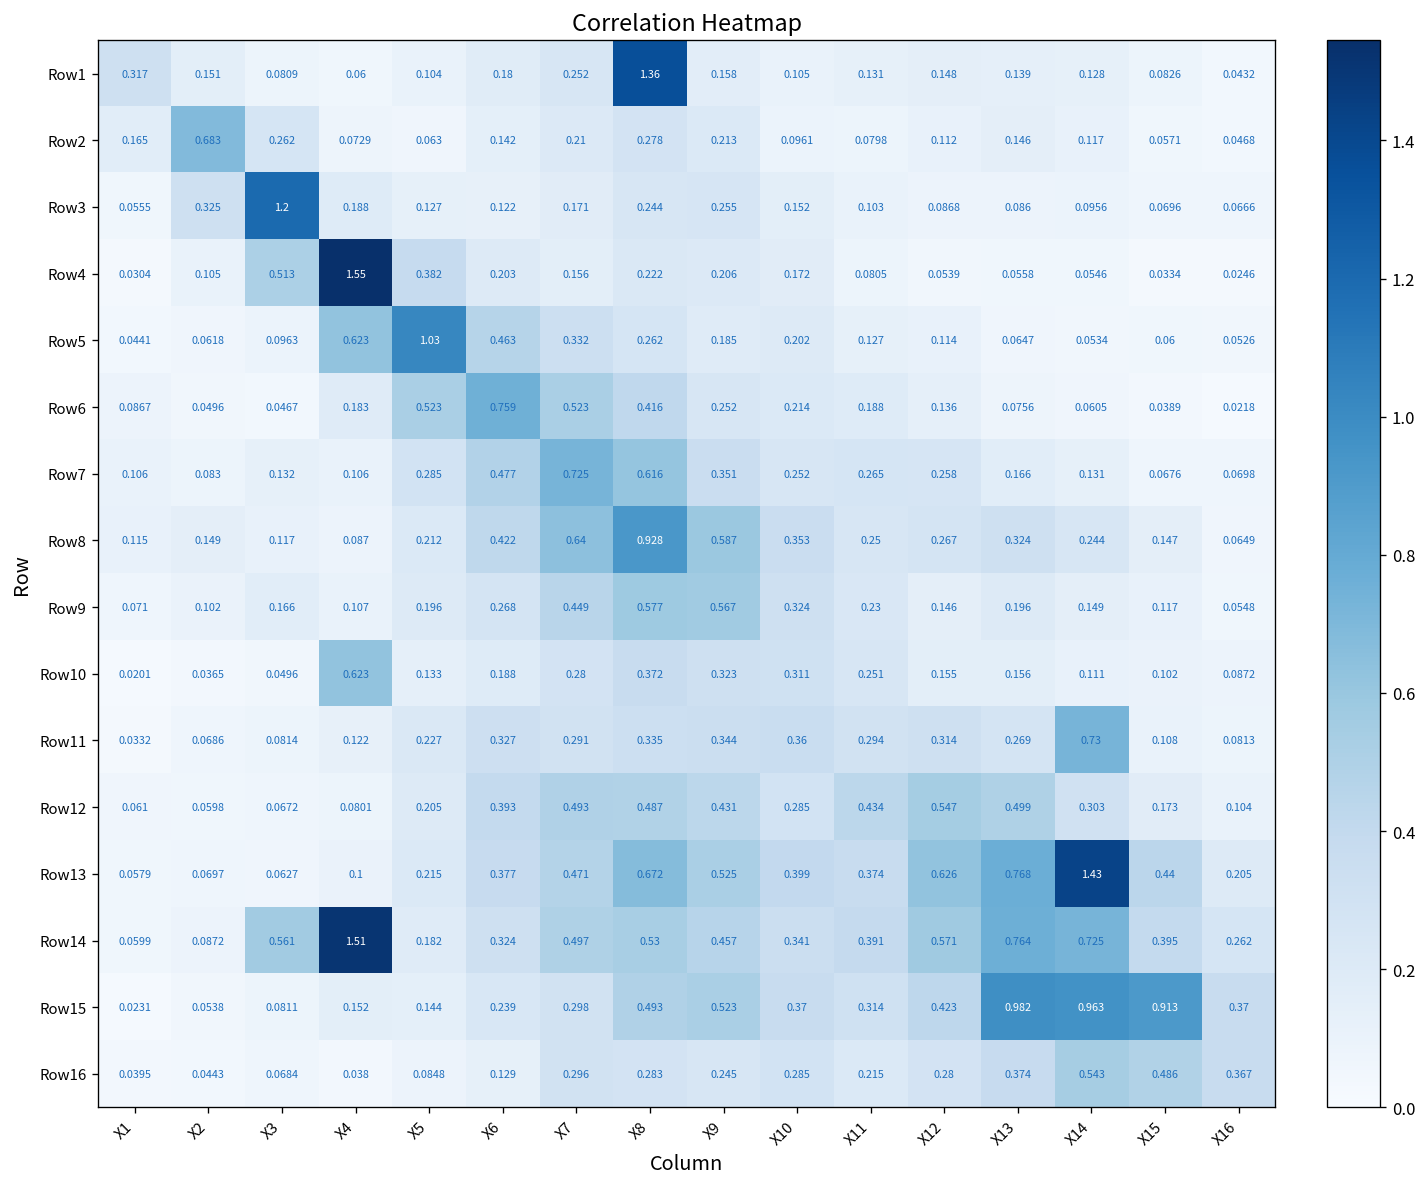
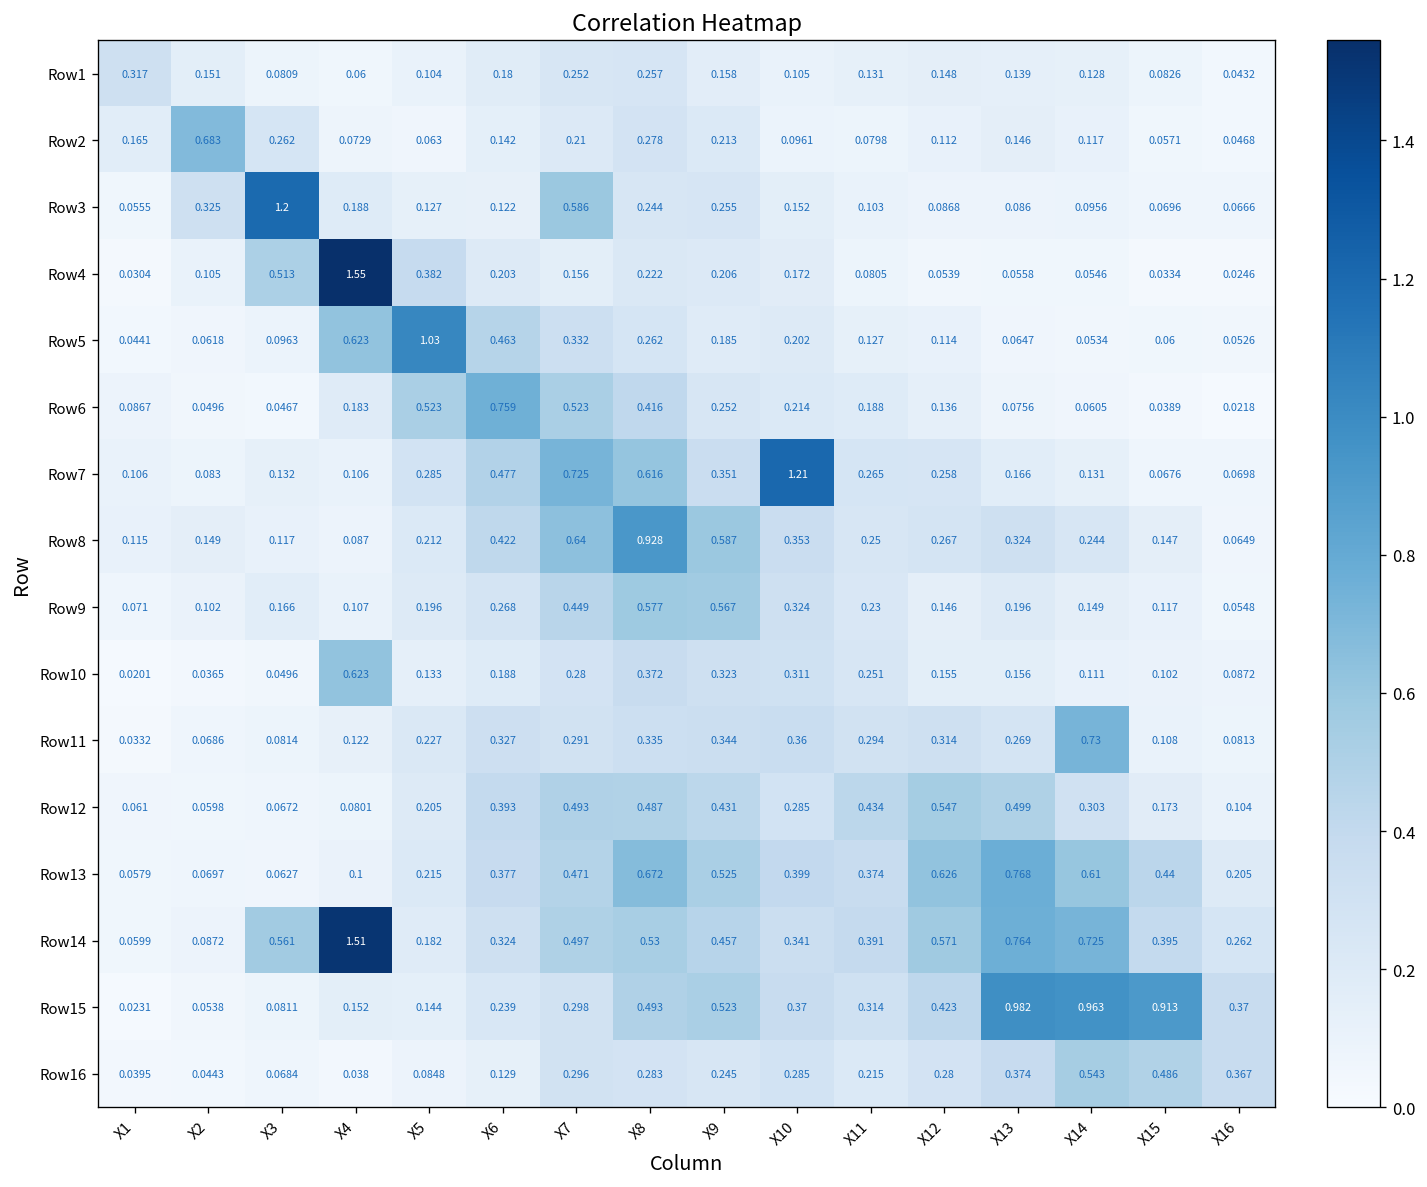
  {
    "Row1": {
      "X1": 0.317,
      "X2": 0.151,
      "X3": 0.0809,
      "X4": 0.06,
      "X5": 0.104,
      "X6": 0.18,
      "X7": 0.252,
-     "X8": 1.36,
+     "X8": 0.257,
      "X9": 0.158,
      "X10": 0.105,
      "X11": 0.131,
      "X12": 0.148,
      "X13": 0.139,
      "X14": 0.128,
      "X15": 0.0826,
      "X16": 0.0432
    },
    "Row3": {
      "X1": 0.0555,
      "X2": 0.325,
      "X3": 1.2,
      "X4": 0.188,
      "X5": 0.127,
      "X6": 0.122,
-     "X7": 0.171,
+     "X7": 0.586,
      "X8": 0.244,
      "X9": 0.255,
      "X10": 0.152,
      "X11": 0.103,
      "X12": 0.0868,
      "X13": 0.086,
      "X14": 0.0956,
      "X15": 0.0696,
      "X16": 0.0666
    },
    "Row7": {
      "X1": 0.106,
      "X2": 0.083,
      "X3": 0.132,
      "X4": 0.106,
      "X5": 0.285,
      "X6": 0.477,
      "X7": 0.725,
      "X8": 0.616,
      "X9": 0.351,
-     "X10": 0.252,
+     "X10": 1.21,
      "X11": 0.265,
      "X12": 0.258,
      "X13": 0.166,
      "X14": 0.131,
      "X15": 0.0676,
      "X16": 0.0698
    },
    "Row13": {
      "X1": 0.0579,
      "X2": 0.0697,
      "X3": 0.0627,
      "X4": 0.1,
      "X5": 0.215,
      "X6": 0.377,
      "X7": 0.471,
      "X8": 0.672,
      "X9": 0.525,
      "X10": 0.399,
      "X11": 0.374,
      "X12": 0.626,
      "X13": 0.768,
-     "X14": 1.43,
+     "X14": 0.61,
      "X15": 0.44,
      "X16": 0.205
    }
  }
